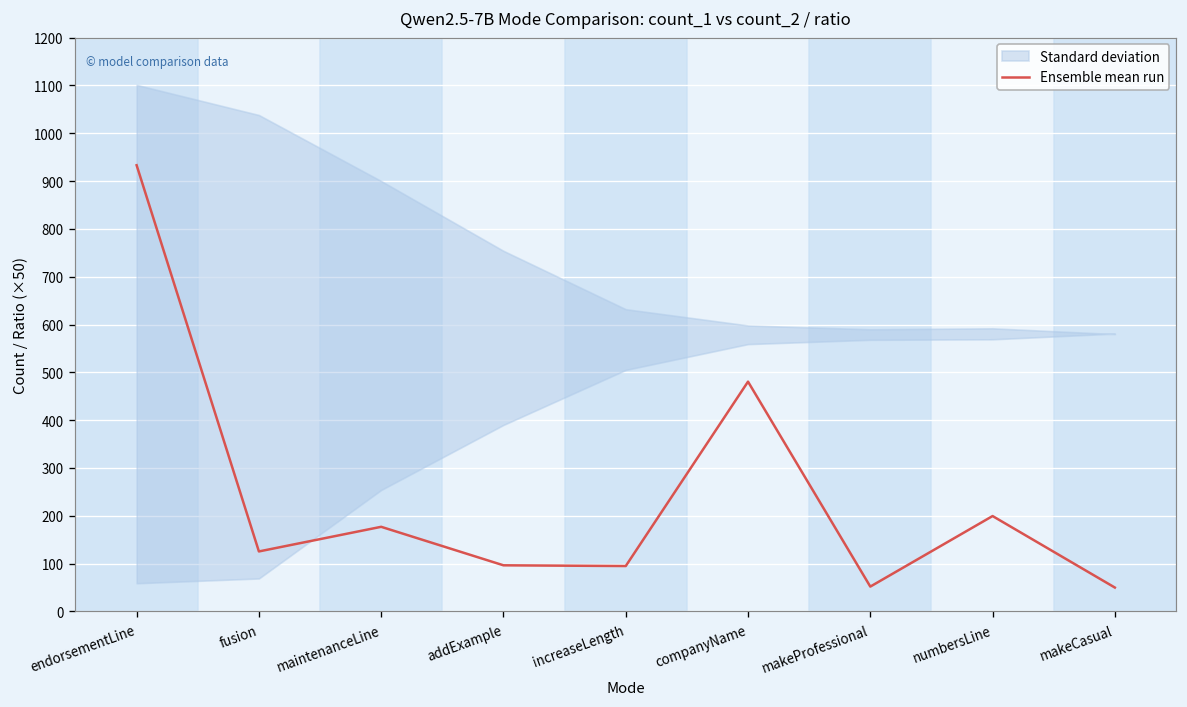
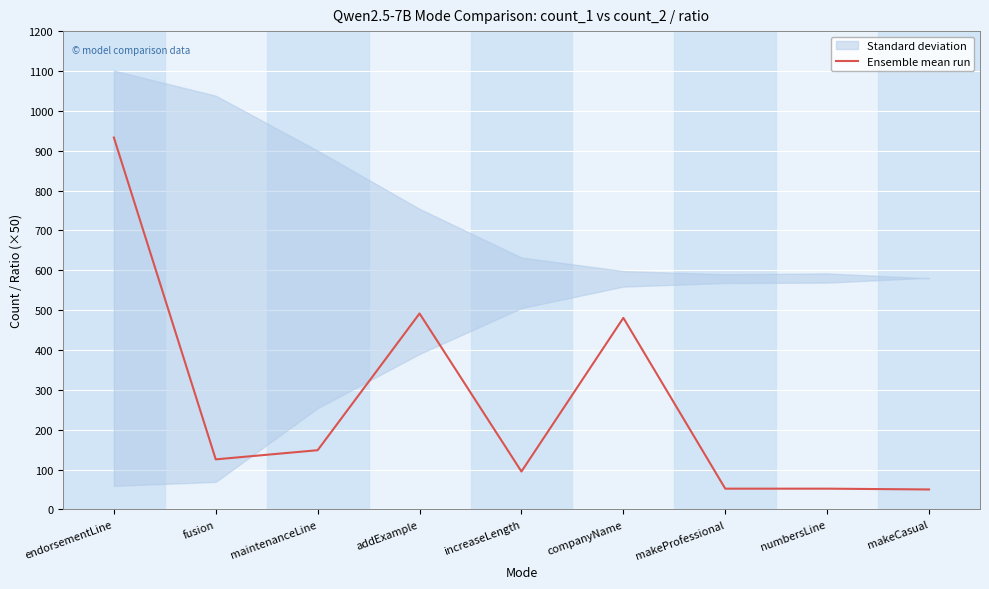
  {
    "Ensemble mean run": {
      "endorsementLine": 930,
      "fusion": 130,
-     "maintenanceLine": 180,
-     "addExample": 100,
+     "maintenanceLine": 150,
+     "addExample": 490,
      "increaseLength": 100,
      "companyName": 480,
      "makeProfessional": 50,
-     "numbersLine": 200,
+     "numbersLine": 50,
      "makeCasual": 50
    }
  }
